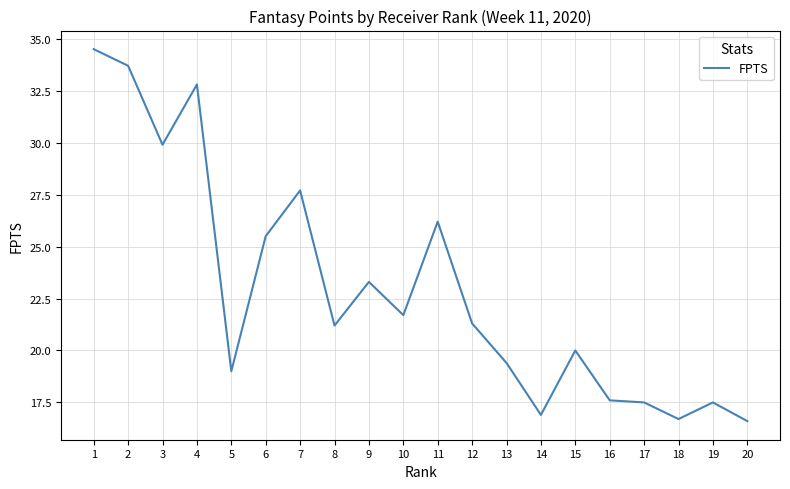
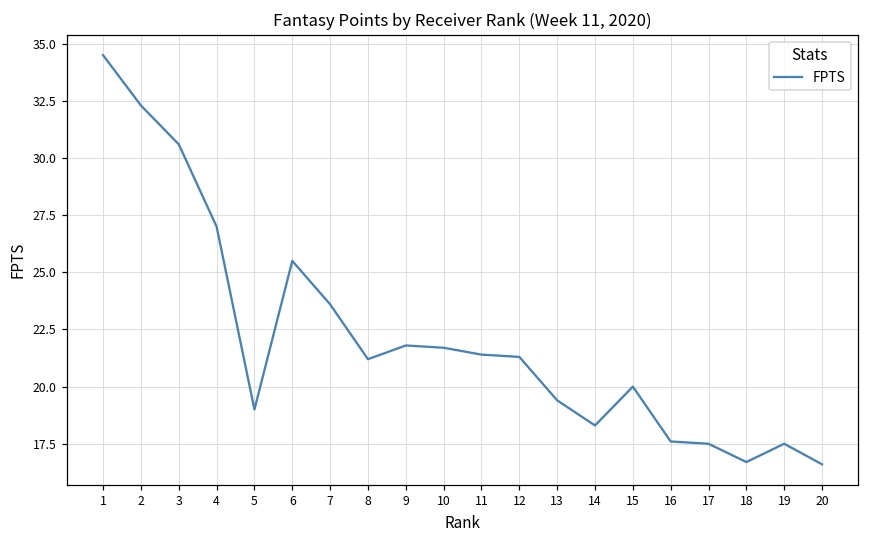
  {
    "1": 34.5,
-   "2": 33.7,
-   "3": 29.9,
-   "4": 32.8,
+   "2": 32.3,
+   "3": 30.6,
+   "4": 27.0,
    "5": 19.0,
    "6": 25.5,
-   "7": 27.7,
+   "7": 23.6,
    "8": 21.2,
-   "9": 23.3,
+   "9": 21.8,
    "10": 21.7,
-   "11": 26.2,
+   "11": 21.4,
    "12": 21.3,
    "13": 19.4,
-   "14": 16.9,
+   "14": 18.3,
    "15": 20.0,
    "16": 17.6,
    "17": 17.5,
    "18": 16.7,
    "19": 17.5,
    "20": 16.6
  }
